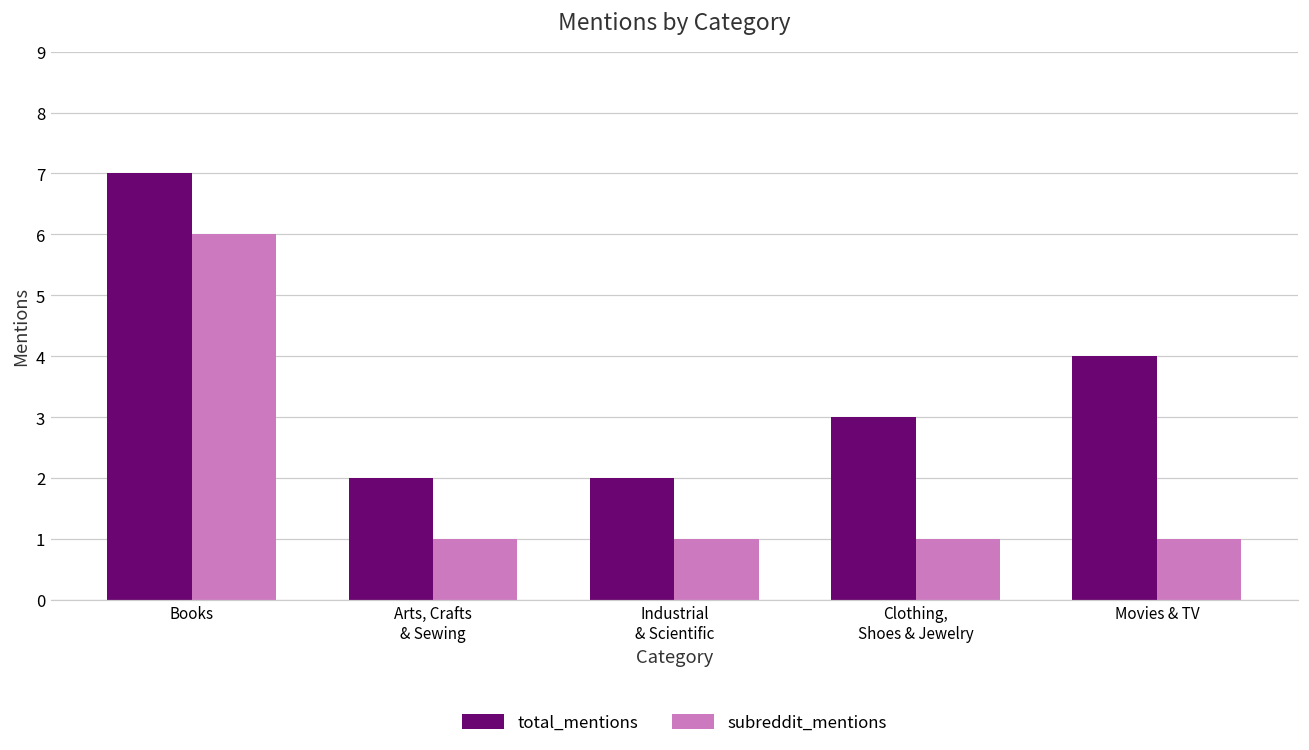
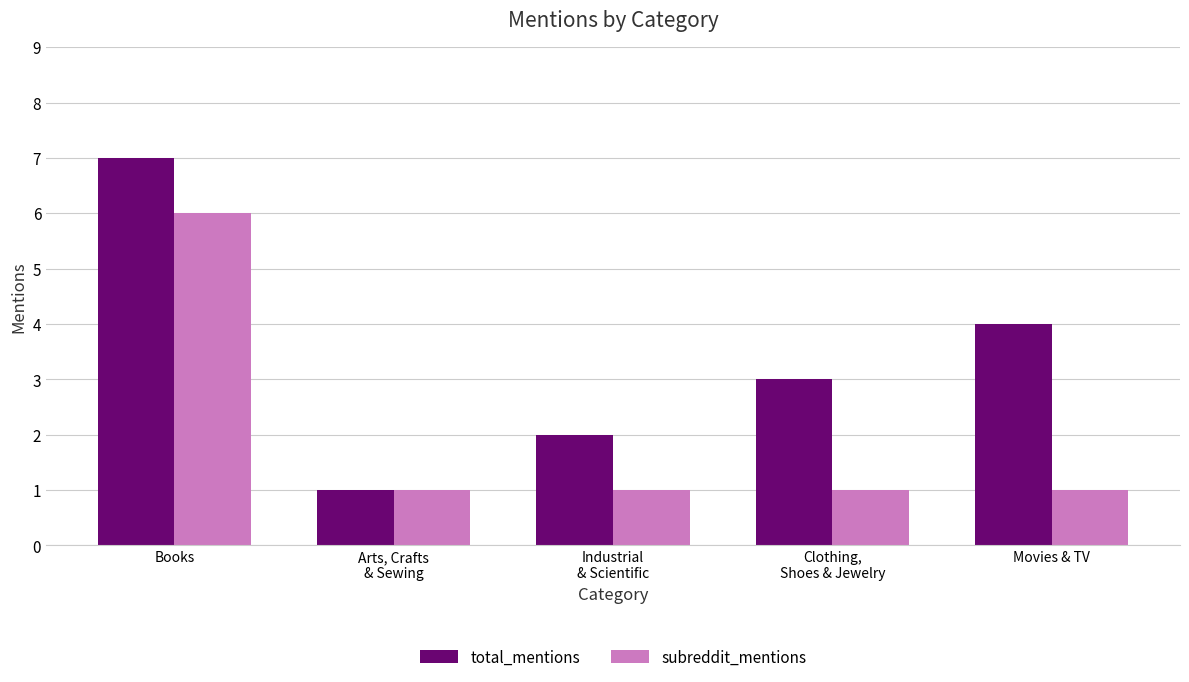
  {
    "total_mentions": {
      "Books": 7,
-     "Arts, Crafts & Sewing": 2,
+     "Arts, Crafts & Sewing": 1,
      "Industrial & Scientific": 2,
      "Clothing, Shoes & Jewelry": 3,
      "Movies & TV": 4
    },
    "subreddit_mentions": {
      "Books": 6,
      "Arts, Crafts & Sewing": 1,
      "Industrial & Scientific": 1,
      "Clothing, Shoes & Jewelry": 1,
      "Movies & TV": 1
    }
  }
